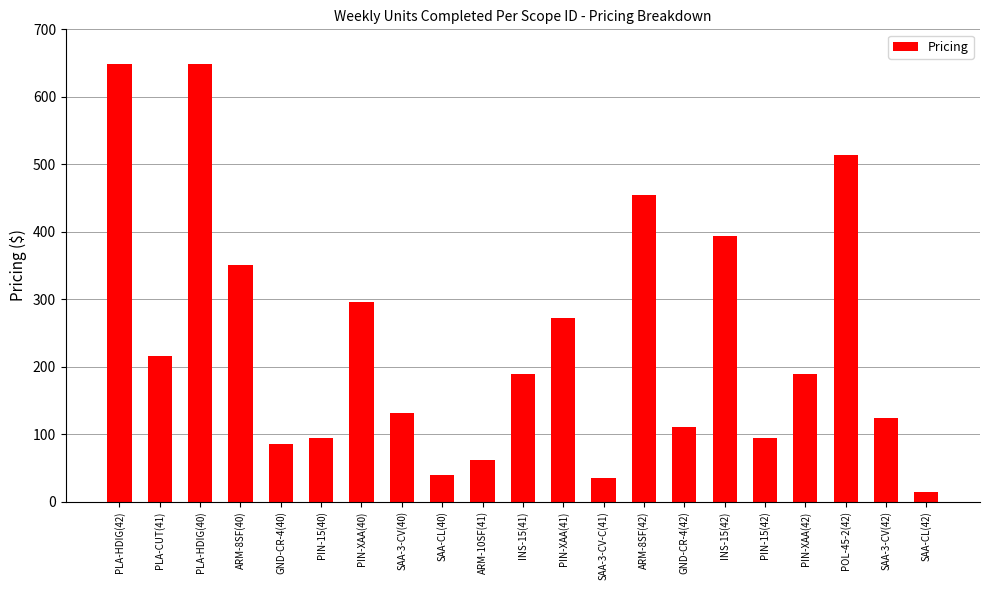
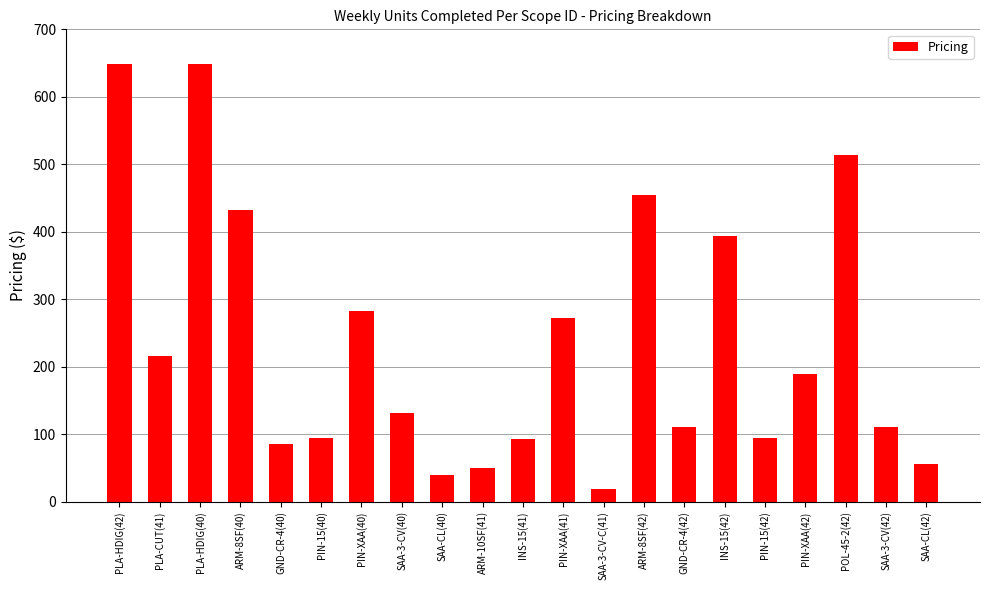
  {
    "PLA-HDIG(42)": 650,
    "PLA-CUT(41)": 220,
    "PLA-HDIG(40)": 650,
-   "ARM-8SF(40)": 350,
+   "ARM-8SF(40)": 430,
    "GND-CR-4(40)": 90,
    "PIN-15(40)": 90,
-   "PIN-XAA(40)": 300,
+   "PIN-XAA(40)": 280,
    "SAA-3-CV(40)": 130,
    "SAA-CL(40)": 40,
-   "ARM-10SF(41)": 60,
-   "INS-15(41)": 190,
+   "ARM-10SF(41)": 50,
+   "INS-15(41)": 90,
    "PIN-XAA(41)": 270,
-   "SAA-3-CV-C(41)": 30,
+   "SAA-3-CV-C(41)": 20,
    "ARM-8SF(42)": 450,
    "GND-CR-4(42)": 110,
    "INS-15(42)": 390,
    "PIN-15(42)": 90,
    "PIN-XAA(42)": 190,
    "POL-45-2(42)": 510,
-   "SAA-3-CV(42)": 120,
-   "SAA-CL(42)": 10
+   "SAA-3-CV(42)": 110,
+   "SAA-CL(42)": 60
  }
